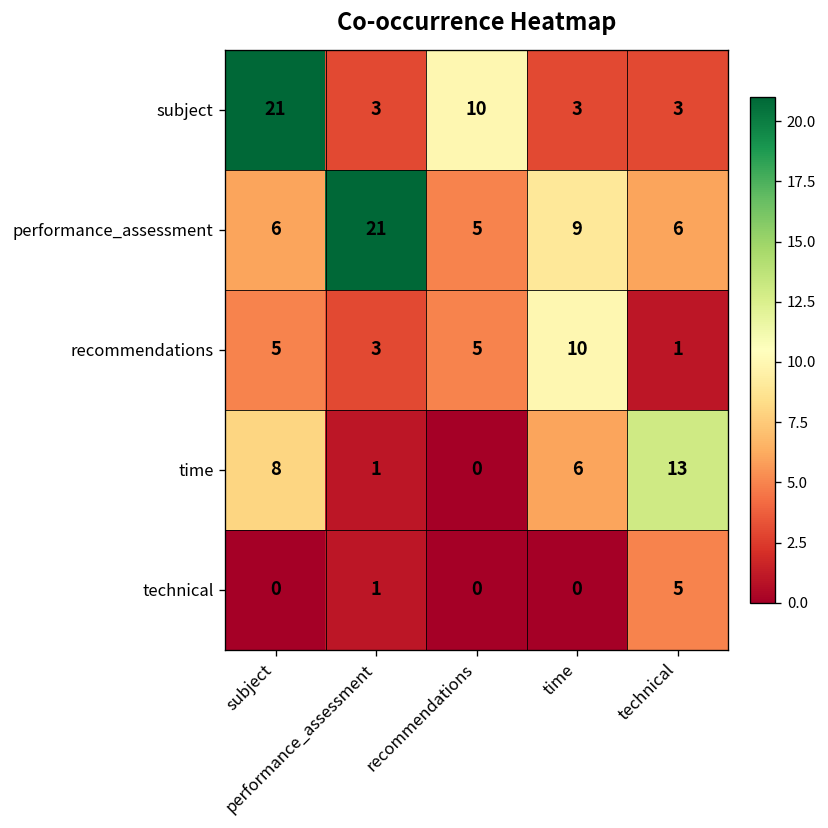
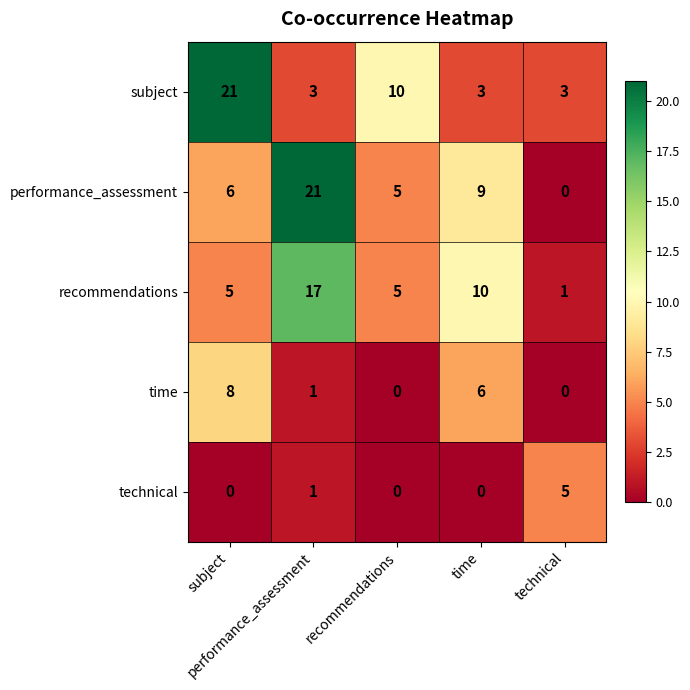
  {
    "subject": {
      "subject": 21,
      "performance_assessment": 3,
      "recommendations": 10,
      "time": 3,
      "technical": 3
    },
    "performance_assessment": {
      "subject": 6,
      "performance_assessment": 21,
      "recommendations": 5,
      "time": 9,
-     "technical": 6
+     "technical": 0
    },
    "recommendations": {
      "subject": 5,
-     "performance_assessment": 3,
+     "performance_assessment": 17,
      "recommendations": 5,
      "time": 10,
      "technical": 1
    },
    "time": {
      "subject": 8,
      "performance_assessment": 1,
      "recommendations": 0,
      "time": 6,
-     "technical": 13
+     "technical": 0
    },
    "technical": {
      "subject": 0,
      "performance_assessment": 1,
      "recommendations": 0,
      "time": 0,
      "technical": 5
    }
  }
